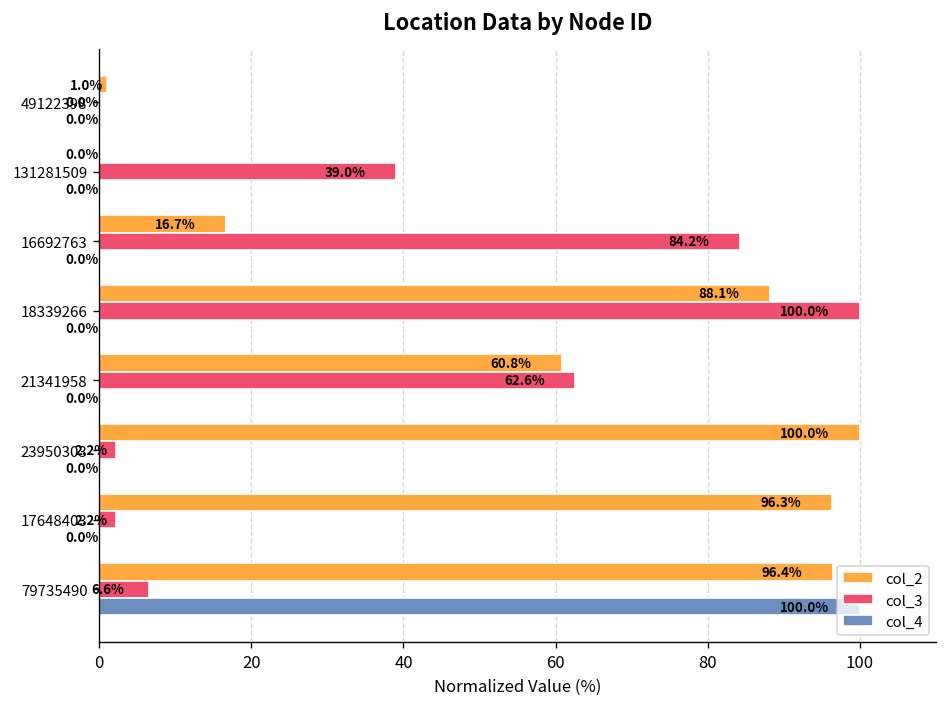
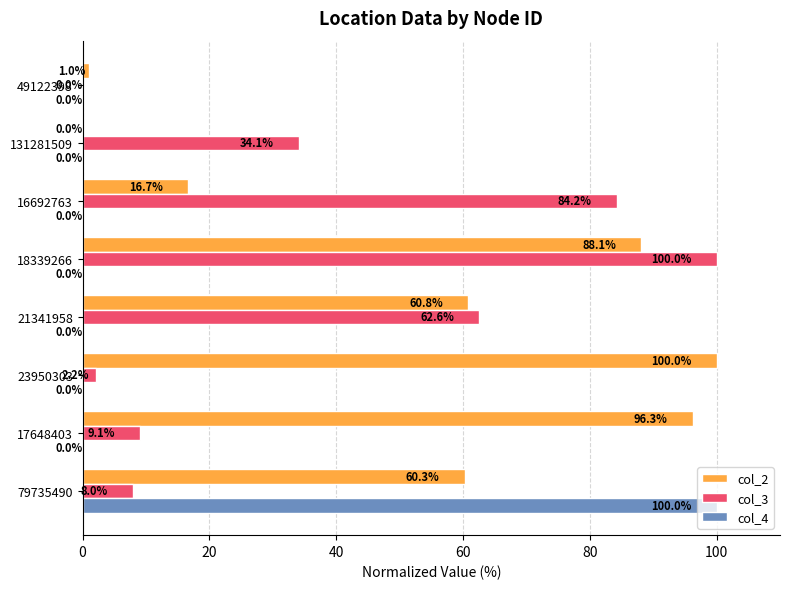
  {
    "col_2": {
      "49122398": "1.0%",
      "131281509": "0.0%",
      "16692763": "16.7%",
      "18339266": "88.1%",
      "21341958": "60.8%",
      "23950303": "100.0%",
      "17648403": "96.3%",
-     "79735490": "96.4%"
+     "79735490": "60.3%"
    },
    "col_3": {
      "49122398": "0.0%",
-     "131281509": "39.0%",
+     "131281509": "34.1%",
      "16692763": "84.2%",
      "18339266": "100.0%",
      "21341958": "62.6%",
      "23950303": "2.2%",
-     "17648403": "2.2%",
-     "79735490": "6.6%"
+     "17648403": "9.1%",
+     "79735490": "8.0%"
    },
    "col_4": {
      "49122398": "0.0%",
      "131281509": "0.0%",
      "16692763": "0.0%",
      "18339266": "0.0%",
      "21341958": "0.0%",
      "23950303": "0.0%",
      "17648403": "0.0%"
    }
  }
